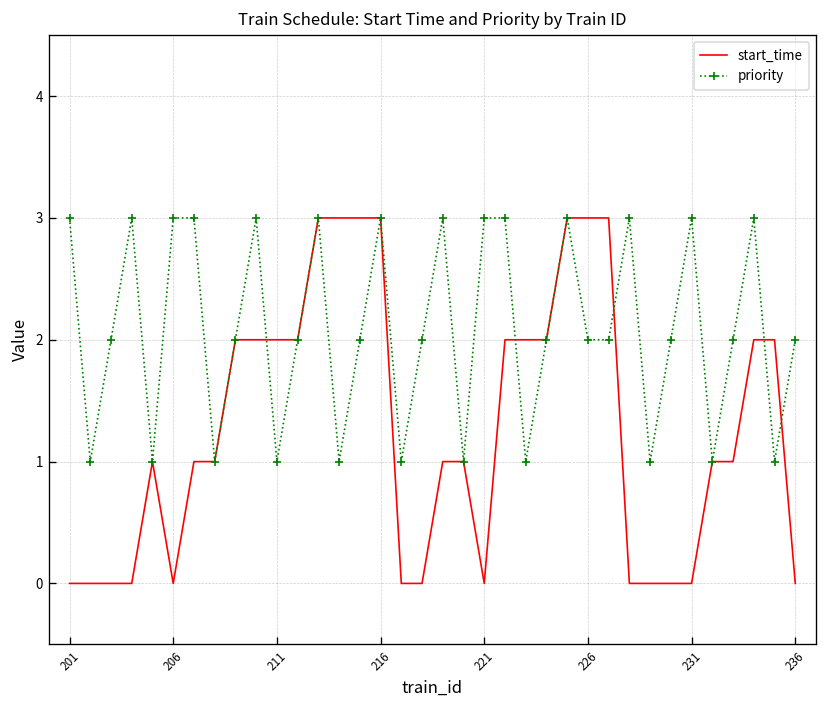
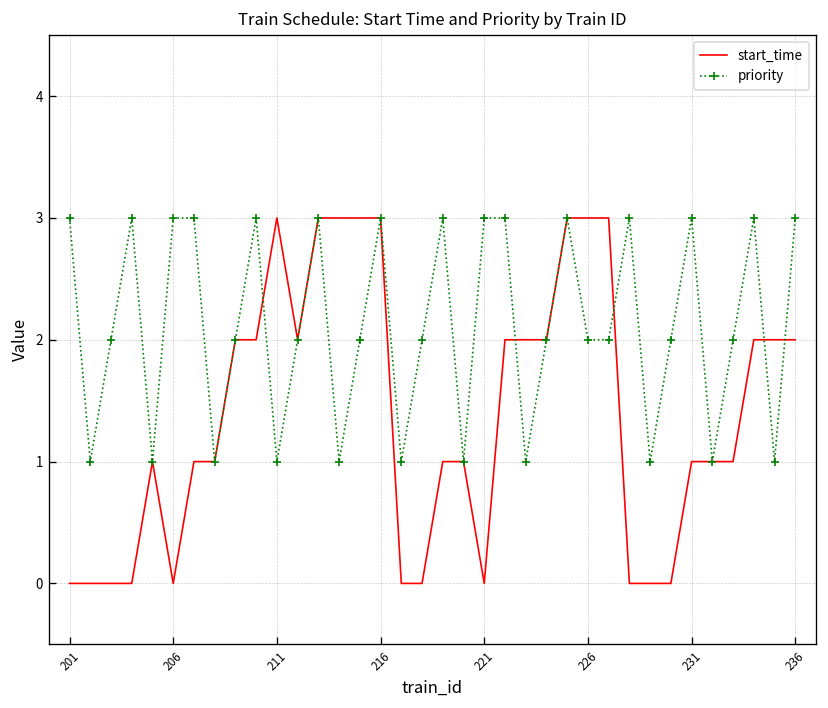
  {
    "start_time": {
      "201": 0,
      "206": 0,
-     "211": 2,
+     "211": 3,
      "221": 0,
      "226": 3,
-     "231": 0,
-     "236": 0
+     "231": 1,
+     "236": 2
    },
    "priority": {
      "201": 3,
      "206": 3,
      "211": 1,
      "221": 3,
      "226": 2,
      "231": 3,
-     "236": 2
+     "236": 3
    }
  }
